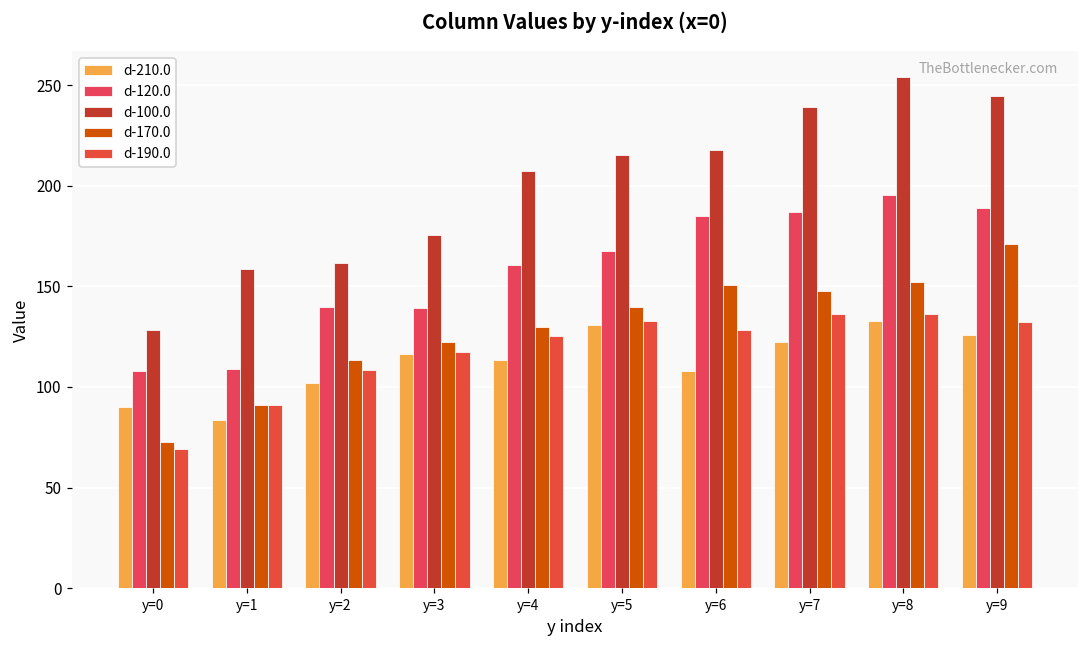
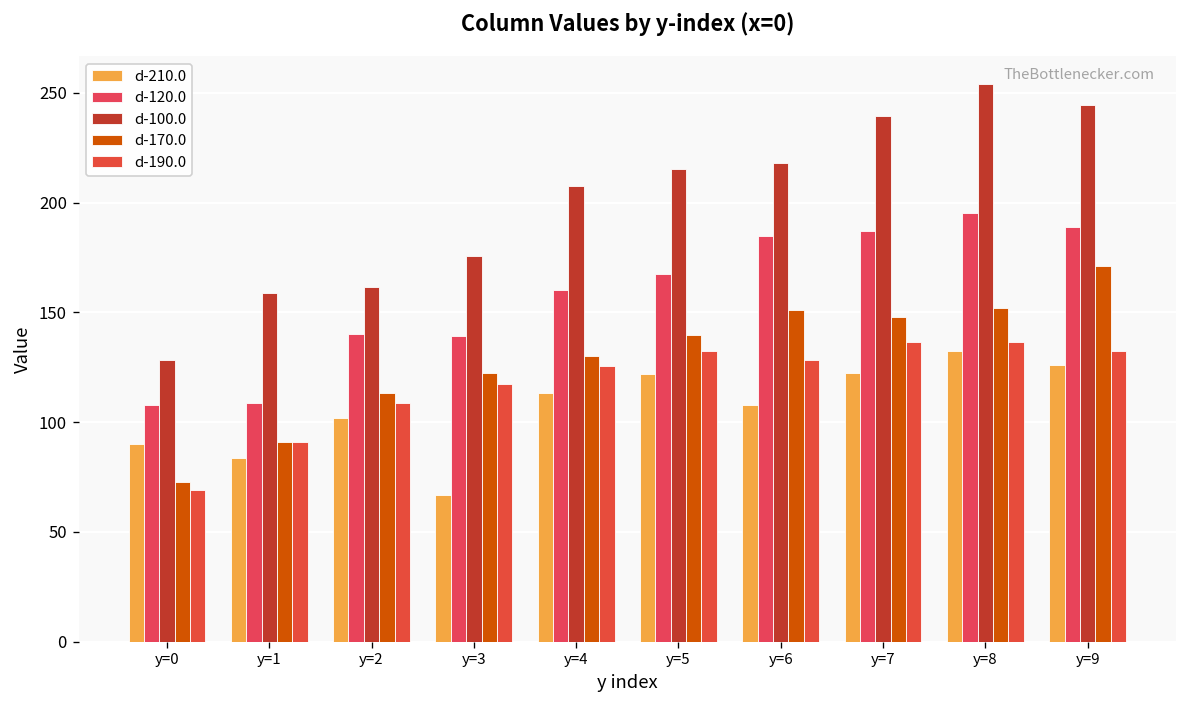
  {
    "d-210.0": {
      "y=0": 90,
      "y=1": 84,
      "y=2": 102,
-     "y=3": 116,
+     "y=3": 67,
      "y=4": 113,
-     "y=5": 131,
+     "y=5": 122,
      "y=6": 108,
      "y=7": 123,
      "y=8": 133,
      "y=9": 126
    }
  }
